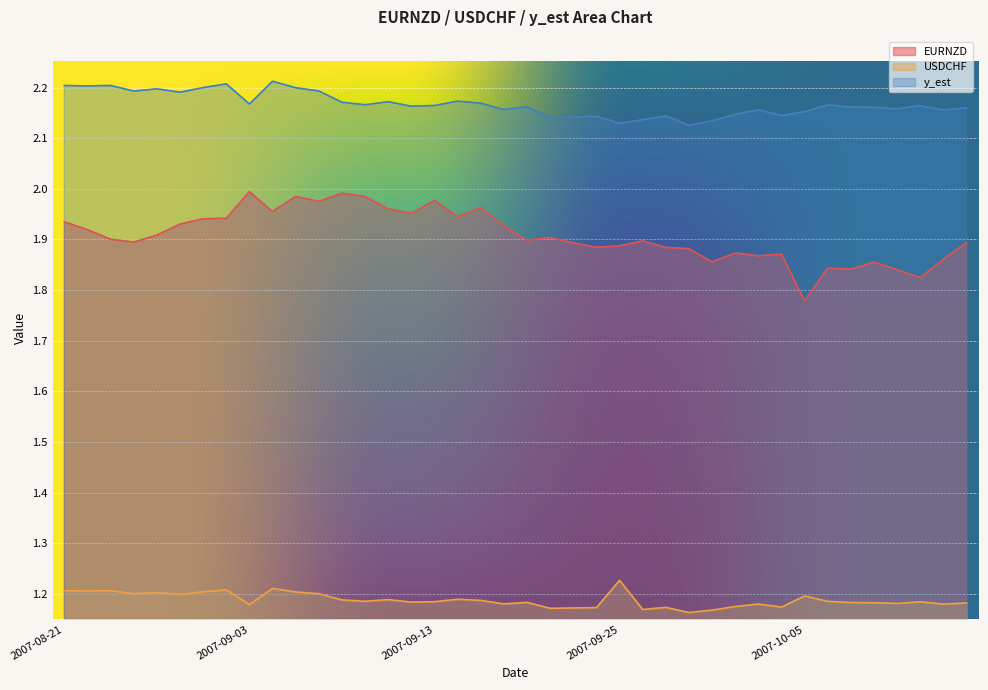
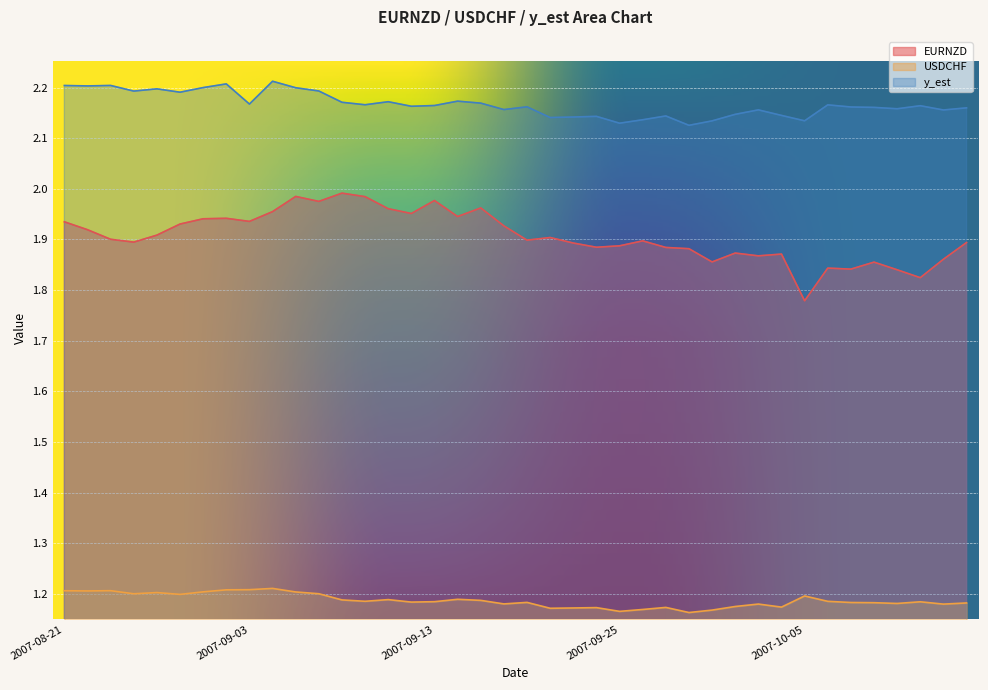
  {
    "EURNZD": {
      "2007-08-21": 1.93,
-     "2007-09-03": 1.99,
+     "2007-09-03": 1.94,
      "2007-09-13": 1.98,
      "2007-09-25": 1.89,
      "2007-10-05": 1.78
    },
    "USDCHF": {
      "2007-08-21": 1.21,
-     "2007-09-03": 1.18,
+     "2007-09-03": 1.21,
      "2007-09-13": 1.18,
-     "2007-09-25": 1.23,
+     "2007-09-25": 1.17,
      "2007-10-05": 1.20
    },
    "y_est": {
      "2007-08-21": 2.20,
      "2007-09-03": 2.17,
      "2007-09-13": 2.16,
      "2007-09-25": 2.13,
-     "2007-10-05": 2.15
+     "2007-10-05": 2.13
    }
  }
